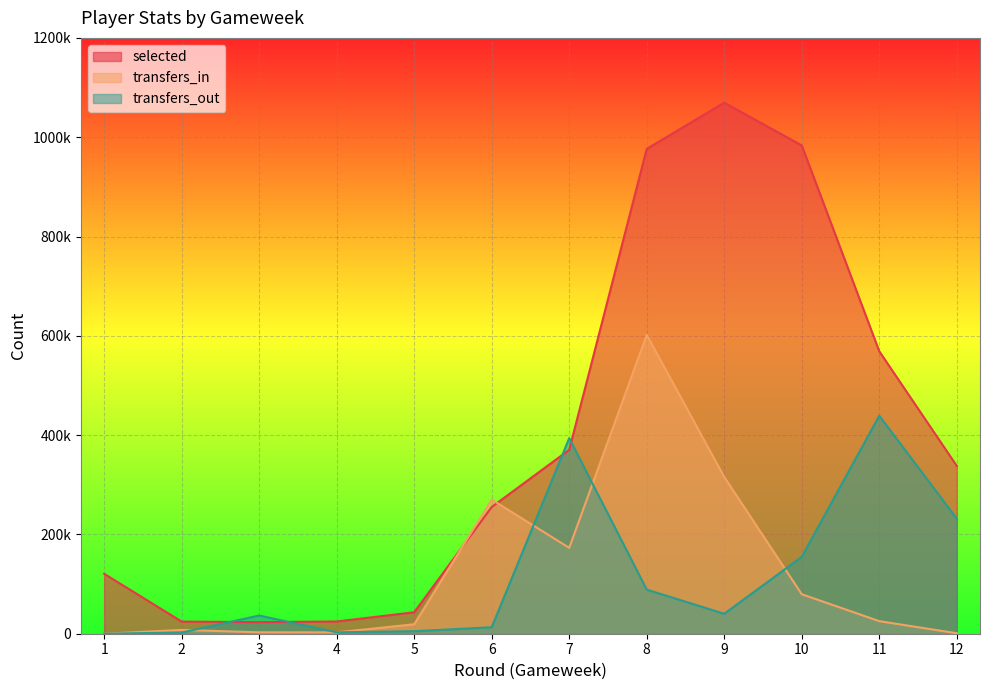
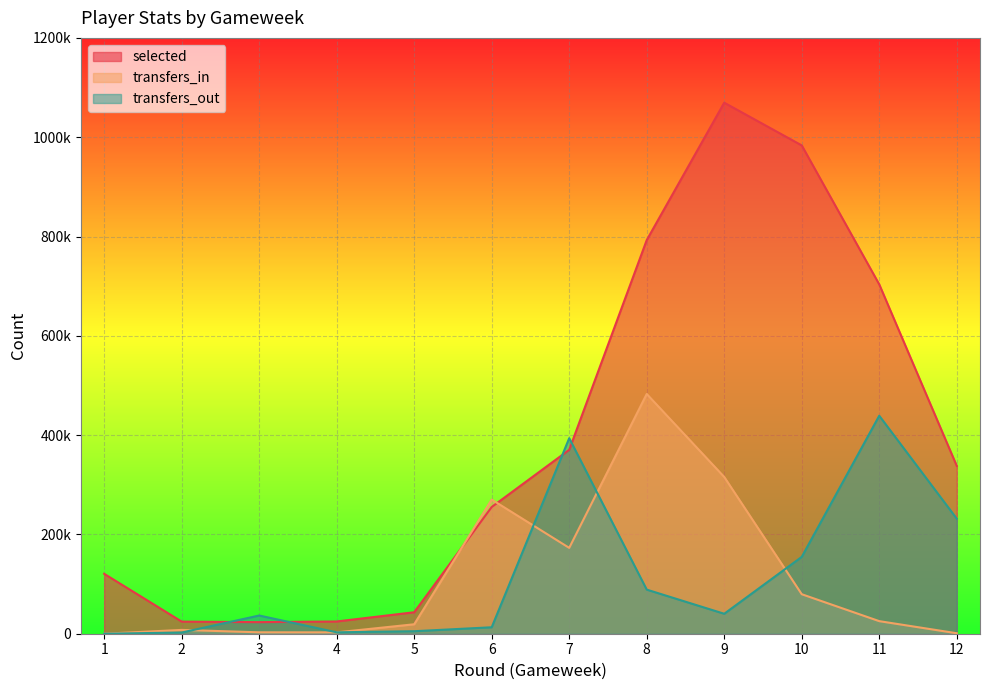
  {
    "selected": {
      "1": 120000,
      "2": 20000,
      "3": 20000,
      "4": 20000,
      "5": 40000,
      "6": 260000,
      "7": 370000,
-     "8": 980000,
+     "8": 790000,
      "9": 1070000,
      "10": 980000,
-     "11": 570000,
+     "11": 700000,
      "12": 340000
    },
    "transfers_in": {
      "2": 10000,
      "3": 0,
      "5": 20000,
      "6": 270000,
      "7": 170000,
-     "8": 600000,
+     "8": 480000,
      "9": 320000,
      "10": 80000,
      "11": 30000,
      "12": 0
    },
    "transfers_out": {
      "2": 0,
      "3": 40000,
      "5": 10000,
      "6": 10000,
      "7": 390000,
      "8": 90000,
      "9": 40000,
      "10": 150000,
      "11": 440000,
      "12": 230000
    }
  }
